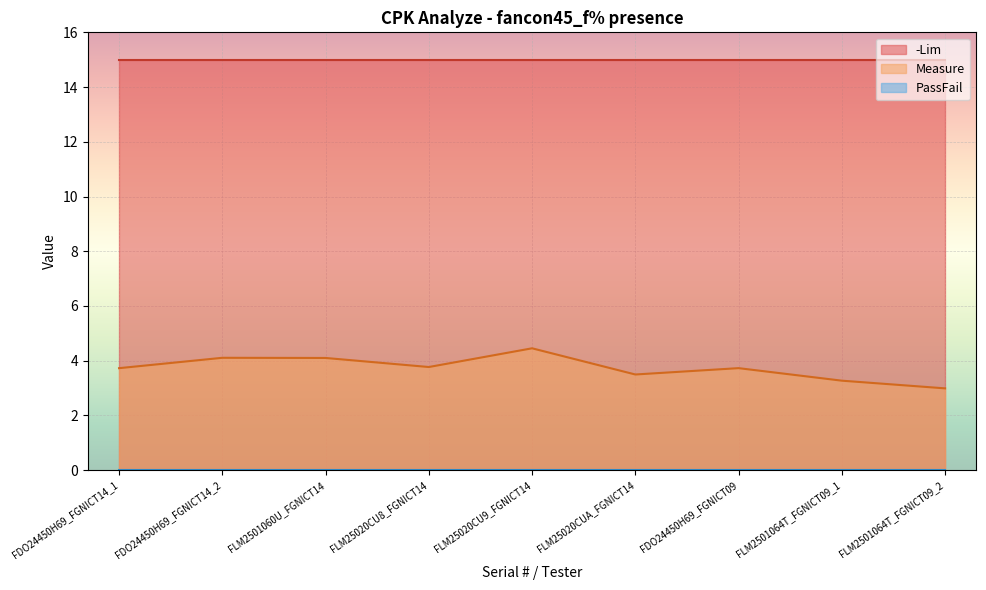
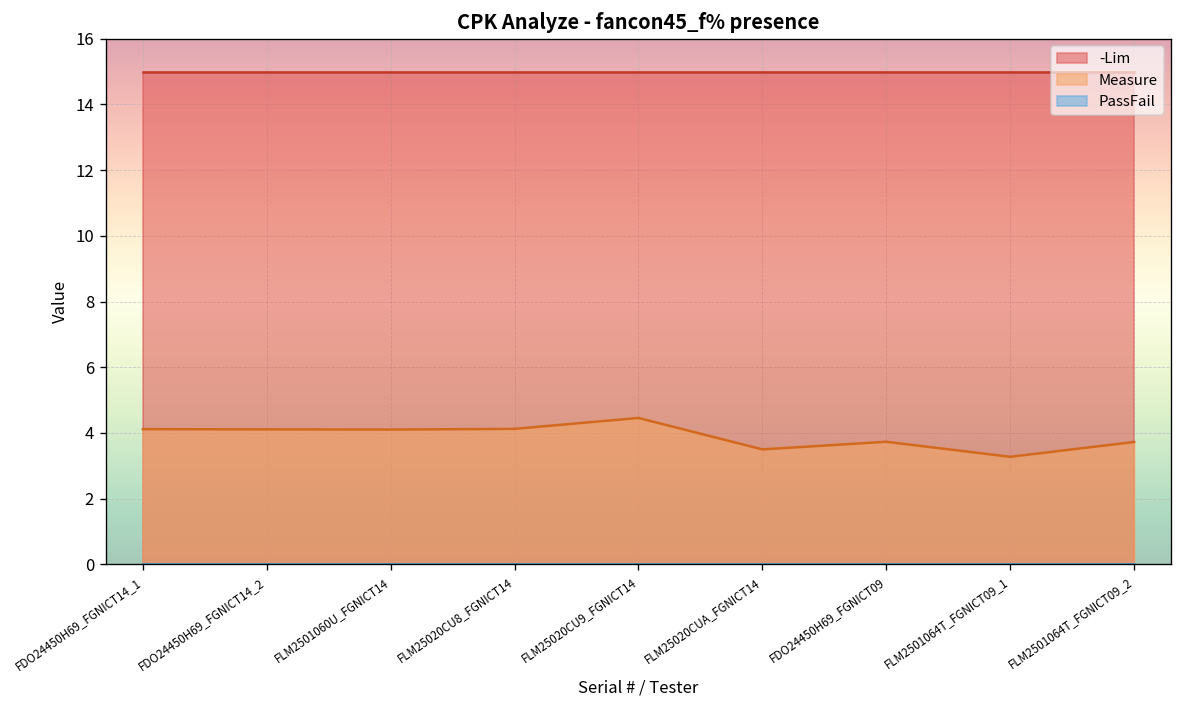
  {
    "-Lim": {
      "FDO24450H69_FGNICT14_1": 15.0,
      "FDO24450H69_FGNICT14_2": 15.0,
      "FLM2501060U_FGNICT14": 15.0,
      "FLM25020CU8_FGNICT14": 15.0,
      "FLM25020CU9_FGNICT14": 15.0,
      "FLM25020CUA_FGNICT14": 15.0,
      "FDO24450H69_FGNICT09": 15.0,
      "FLM2501064T_FGNICT09_1": 15.0
    },
    "Measure": {
-     "FDO24450H69_FGNICT14_1": 3.7,
+     "FDO24450H69_FGNICT14_1": 4.1,
      "FDO24450H69_FGNICT14_2": 4.1,
      "FLM2501060U_FGNICT14": 4.1,
-     "FLM25020CU8_FGNICT14": 3.8,
+     "FLM25020CU8_FGNICT14": 4.1,
      "FLM25020CU9_FGNICT14": 4.5,
      "FLM25020CUA_FGNICT14": 3.5,
      "FDO24450H69_FGNICT09": 3.7,
      "FLM2501064T_FGNICT09_1": 3.3,
-     "FLM2501064T_FGNICT09_2": 3.0
+     "FLM2501064T_FGNICT09_2": 3.7
    },
    "PassFail": {
      "FDO24450H69_FGNICT14_1": 0.0,
      "FDO24450H69_FGNICT14_2": 0.0,
      "FLM2501060U_FGNICT14": 0.0,
      "FLM25020CU8_FGNICT14": 0.0,
      "FLM25020CU9_FGNICT14": 0.0,
      "FLM25020CUA_FGNICT14": 0.0,
      "FDO24450H69_FGNICT09": 0.0,
      "FLM2501064T_FGNICT09_1": 0.0,
      "FLM2501064T_FGNICT09_2": 0.0
    }
  }
